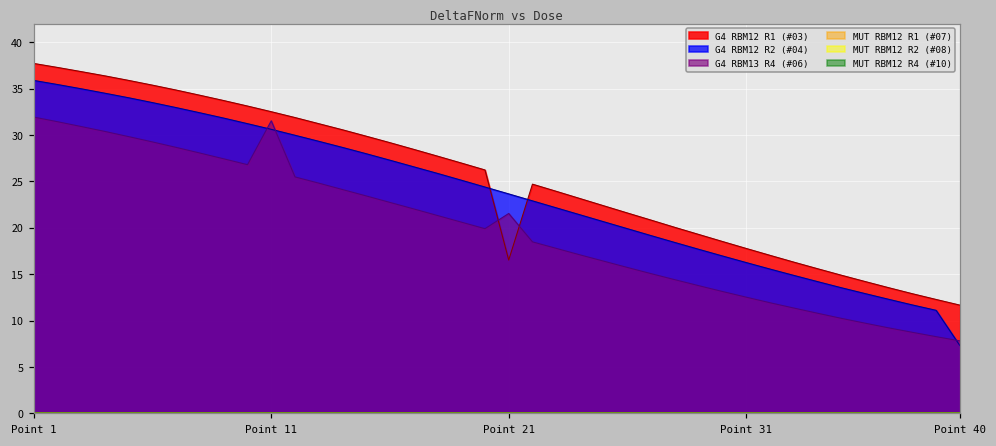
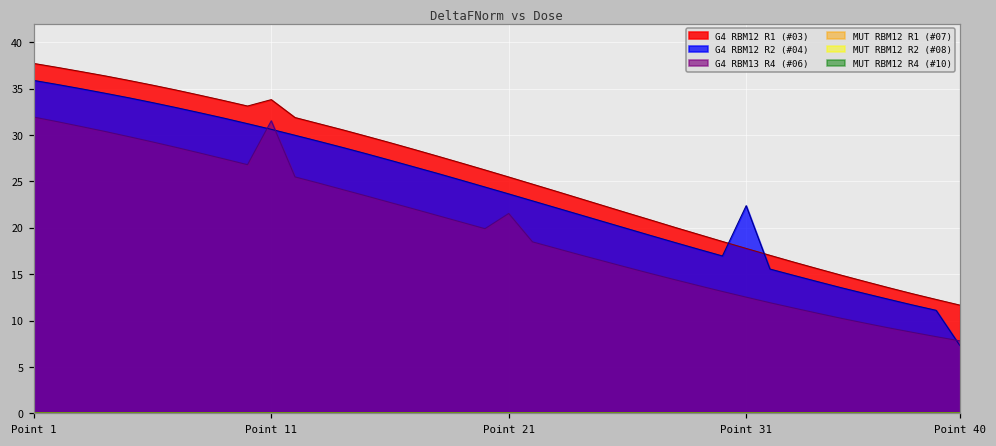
  {
    "G4 RBM12 R1 (#03)": {
      "Point 1": 38,
-     "Point 11": 33,
-     "Point 21": 17,
+     "Point 11": 34,
+     "Point 21": 25,
      "Point 31": 18,
      "Point 40": 12
    },
    "G4 RBM12 R2 (#04)": {
      "Point 1": 36,
      "Point 11": 31,
      "Point 21": 24,
-     "Point 31": 16,
+     "Point 31": 22,
      "Point 40": 7
    },
    "G4 RBM13 R4 (#06)": {
      "Point 1": 32,
      "Point 11": 32,
      "Point 21": 22,
      "Point 31": 13,
      "Point 40": 8
    },
    "MUT RBM12 R4 (#10)": {
      "Point 1": 0,
      "Point 11": 0,
      "Point 21": 0,
      "Point 31": 0,
      "Point 40": 0
    }
  }
